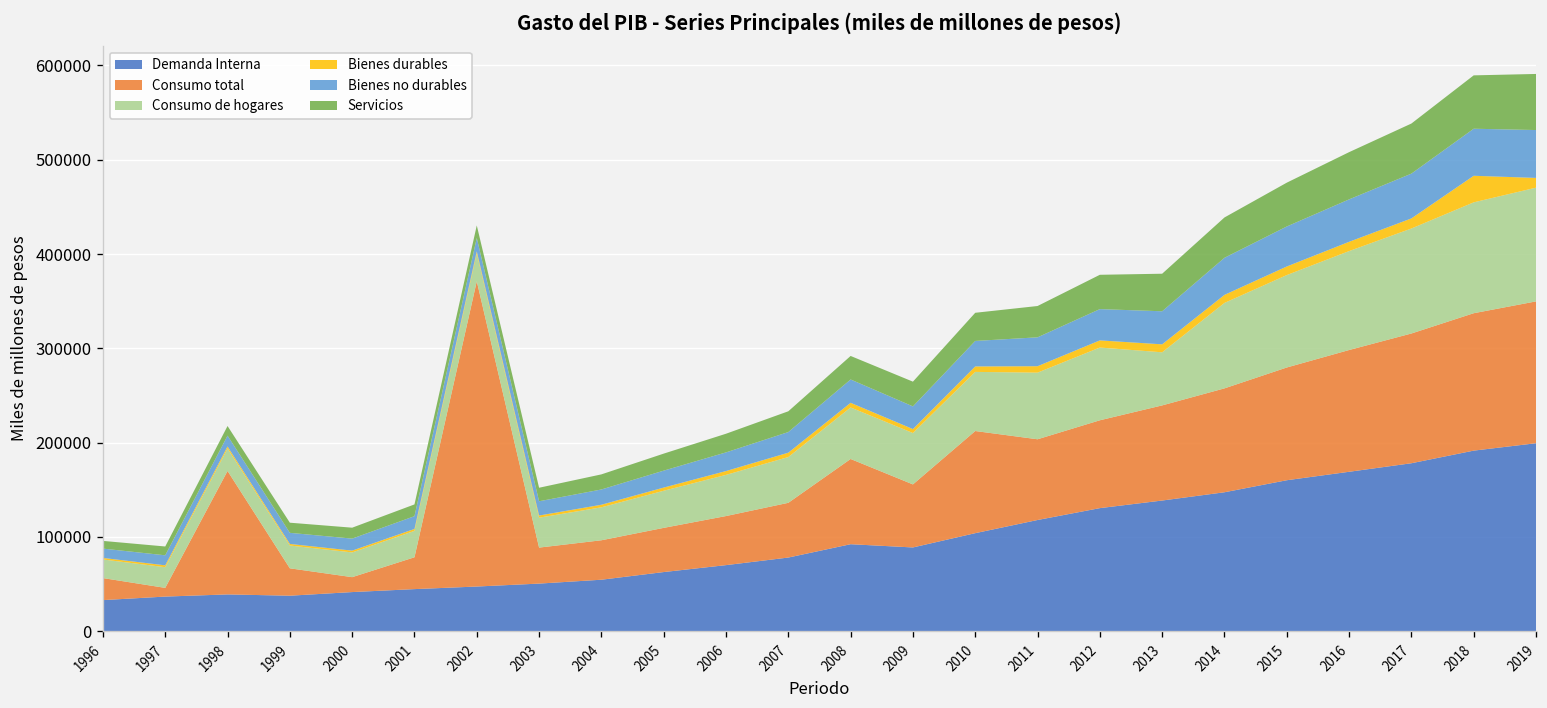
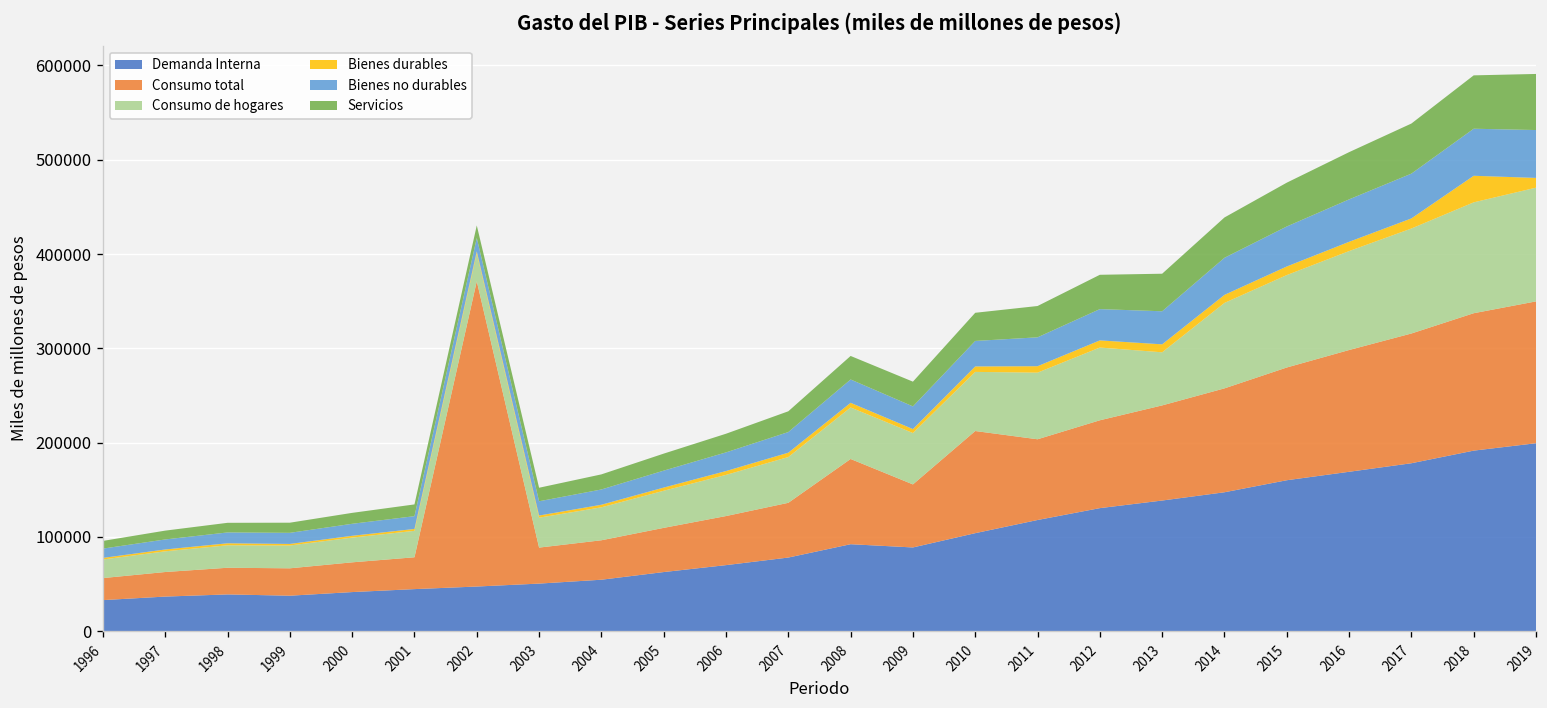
  {
    "Consumo total": {
      "1996": 20000,
-     "1997": 10000,
-     "1998": 130000,
+     "1997": 30000,
+     "1998": 30000,
      "1999": 30000,
-     "2000": 20000,
+     "2000": 30000,
      "2001": 30000,
      "2002": 320000,
      "2003": 40000,
      "2004": 40000,
      "2005": 50000,
      "2006": 50000,
      "2007": 60000,
      "2008": 90000,
      "2009": 70000,
      "2010": 110000,
      "2011": 90000,
      "2012": 90000,
      "2013": 100000,
      "2014": 110000,
      "2015": 120000,
      "2016": 130000,
      "2017": 140000,
      "2018": 150000,
      "2019": 150000
    },
    "Consumo de hogares": {
      "2005": 40000,
      "2006": 40000,
      "2007": 50000,
      "2008": 50000,
      "2009": 50000,
      "2010": 60000,
      "2011": 70000,
      "2012": 80000,
      "2013": 60000,
      "2014": 90000,
      "2015": 100000,
      "2016": 100000,
      "2017": 110000,
      "2018": 120000,
      "2019": 120000
    },
    "Bienes durables": {
      "2005": 0,
      "2006": 0,
      "2007": 0,
      "2008": 0,
      "2009": 0,
      "2010": 10000,
      "2011": 10000,
      "2012": 10000,
      "2013": 10000,
      "2014": 10000,
      "2015": 10000,
      "2016": 10000,
      "2017": 10000,
      "2018": 30000,
      "2019": 10000
    },
    "Servicios": {
      "1996": 10000,
      "1997": 10000,
      "1998": 10000,
      "1999": 10000,
      "2000": 10000,
      "2001": 10000,
      "2002": 10000,
      "2003": 10000,
      "2004": 20000,
      "2005": 20000,
      "2006": 20000,
      "2007": 20000,
      "2008": 20000,
      "2009": 30000,
      "2010": 30000,
      "2011": 30000,
      "2012": 40000,
      "2013": 40000,
      "2014": 40000,
      "2015": 50000,
      "2016": 50000,
      "2017": 50000,
      "2018": 60000,
      "2019": 60000
    }
  }
